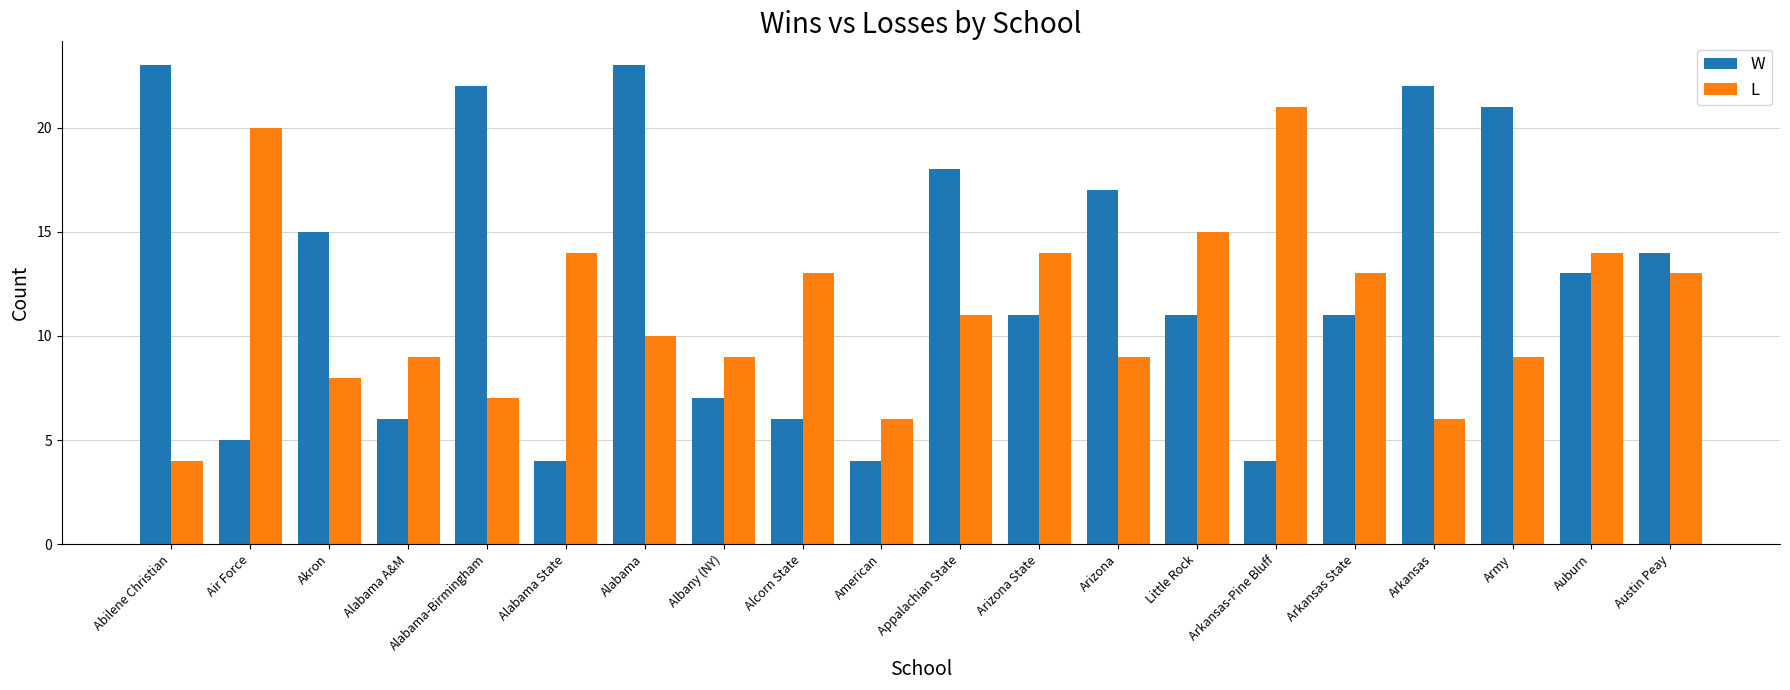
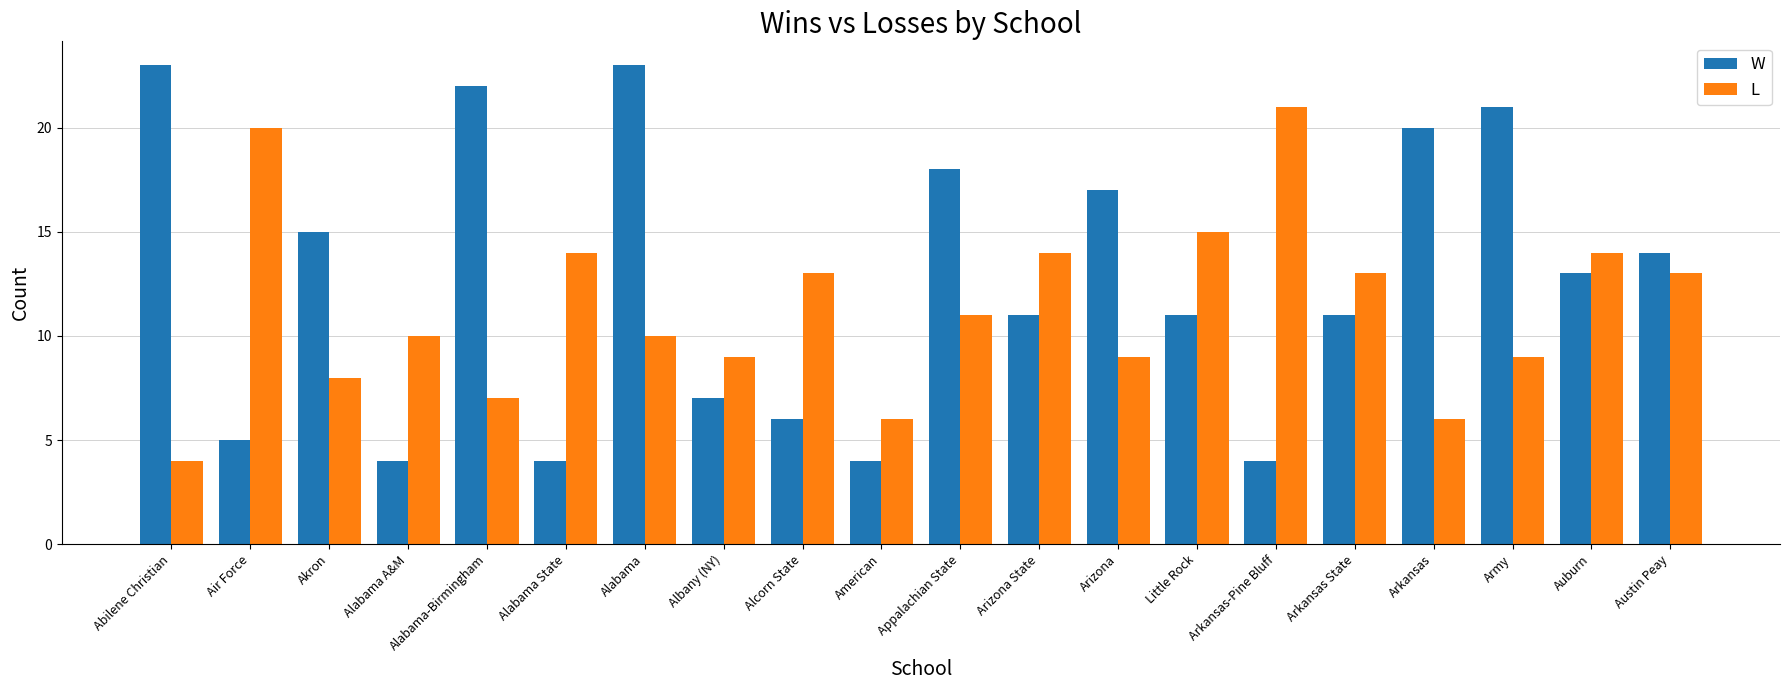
  {
    "W": {
      "Abilene Christian": 23,
      "Air Force": 5,
      "Akron": 15,
-     "Alabama A&M": 6,
+     "Alabama A&M": 4,
      "Alabama-Birmingham": 22,
      "Alabama State": 4,
      "Alabama": 23,
      "Albany (NY)": 7,
      "Alcorn State": 6,
      "American": 4,
      "Appalachian State": 18,
      "Arizona State": 11,
      "Arizona": 17,
      "Little Rock": 11,
      "Arkansas-Pine Bluff": 4,
      "Arkansas State": 11,
-     "Arkansas": 22,
+     "Arkansas": 20,
      "Army": 21,
      "Auburn": 13,
      "Austin Peay": 14
    },
    "L": {
      "Abilene Christian": 4,
      "Air Force": 20,
      "Akron": 8,
-     "Alabama A&M": 9,
+     "Alabama A&M": 10,
      "Alabama-Birmingham": 7,
      "Alabama State": 14,
      "Alabama": 10,
      "Albany (NY)": 9,
      "Alcorn State": 13,
      "American": 6,
      "Appalachian State": 11,
      "Arizona State": 14,
      "Arizona": 9,
      "Little Rock": 15,
      "Arkansas-Pine Bluff": 21,
      "Arkansas State": 13,
      "Arkansas": 6,
      "Army": 9,
      "Auburn": 14,
      "Austin Peay": 13
    }
  }
